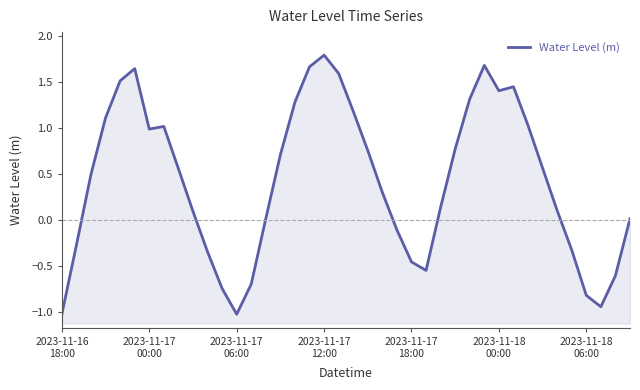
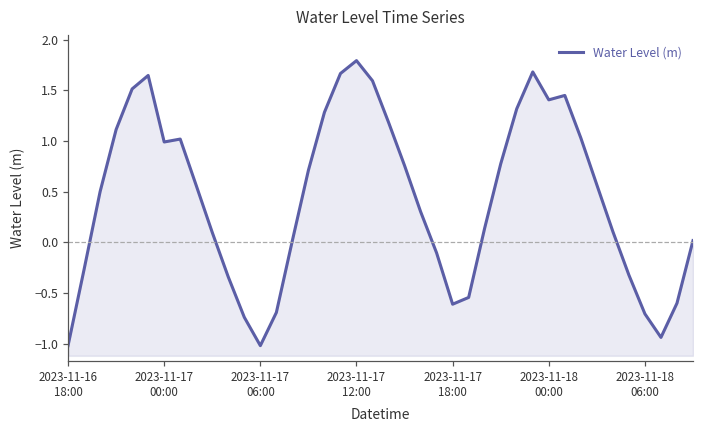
  {
    "2023-11-16 18:00": -1.0,
    "2023-11-17 00:00": 1.0,
    "2023-11-17 06:00": -1.0,
    "2023-11-17 12:00": 1.8,
-   "2023-11-17 18:00": -0.5,
+   "2023-11-17 18:00": -0.6,
    "2023-11-18 00:00": 1.4,
-   "2023-11-18 06:00": -0.8
+   "2023-11-18 06:00": -0.7
  }
